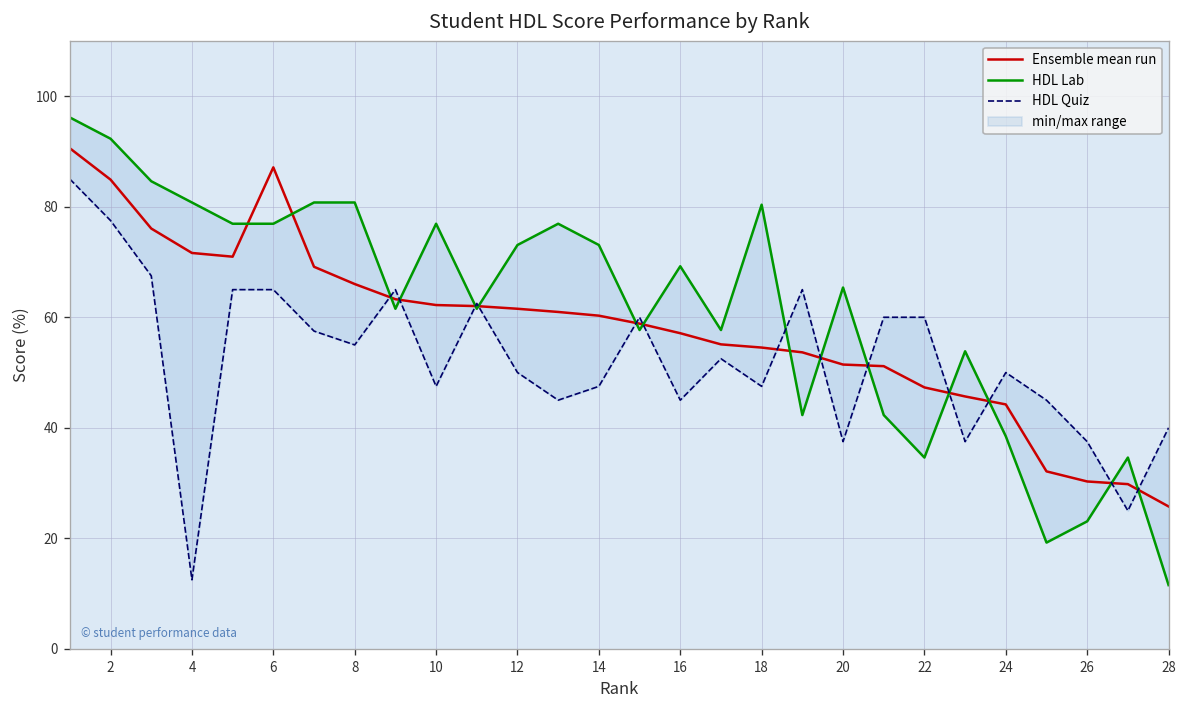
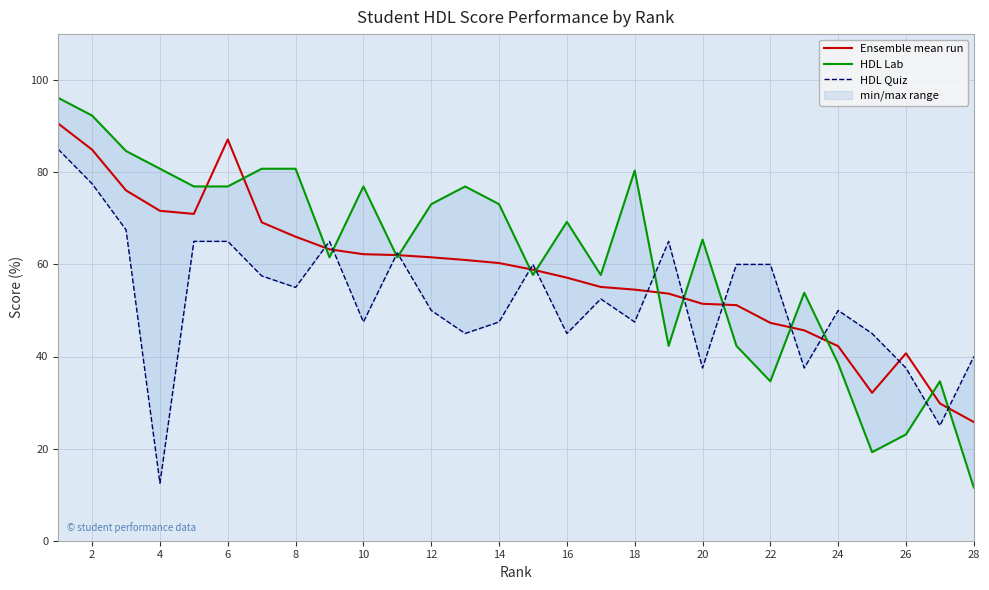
  {
    "Ensemble mean run": {
      "2": 85,
      "4": 72,
      "6": 87,
      "8": 66,
      "10": 62,
      "12": 62,
      "14": 60,
      "16": 57,
      "18": 55,
      "20": 51,
      "22": 47,
-     "24": 44,
-     "26": 30,
+     "24": 42,
+     "26": 41,
      "28": 26
    },
    "HDL Lab": {
      "22": 35,
      "24": 38,
      "26": 23,
      "28": 12
    },
    "HDL Quiz": {
      "2": 78,
      "4": 13,
      "6": 65,
      "8": 55,
      "10": 48,
      "12": 50,
      "14": 48,
      "16": 45,
      "18": 48,
      "20": 38
    }
  }
